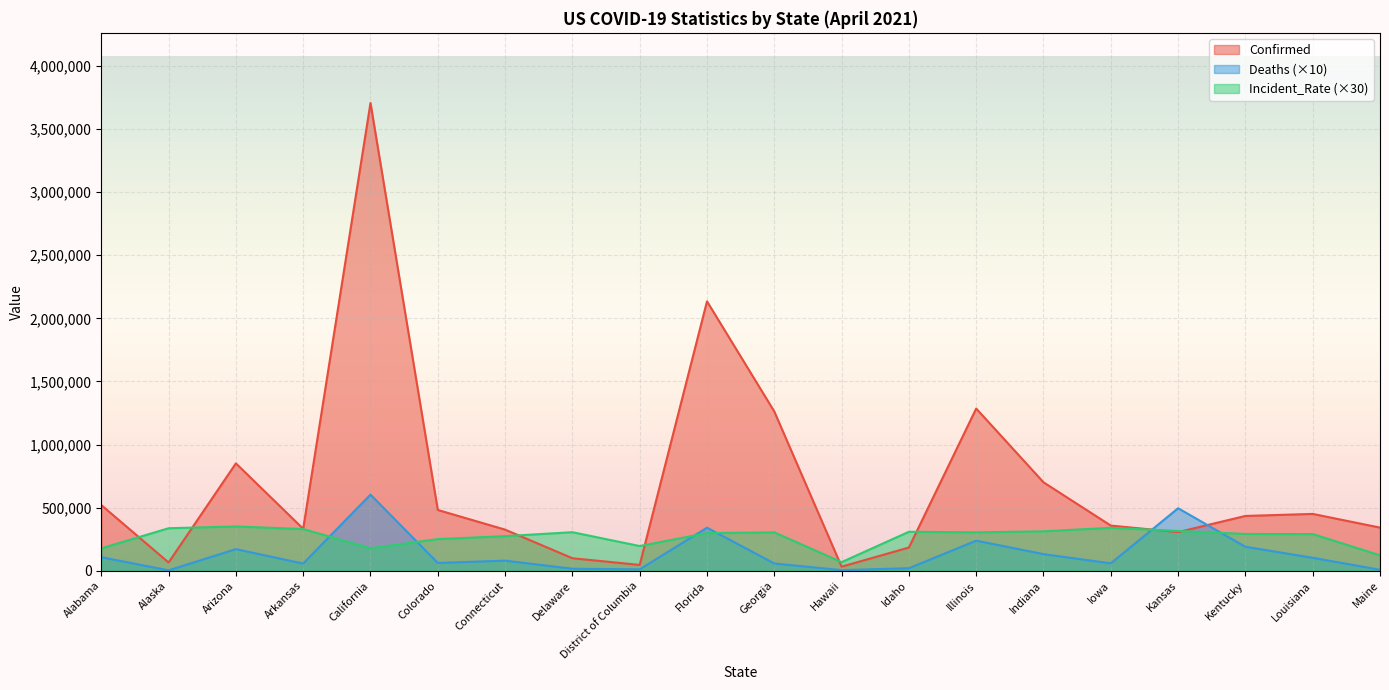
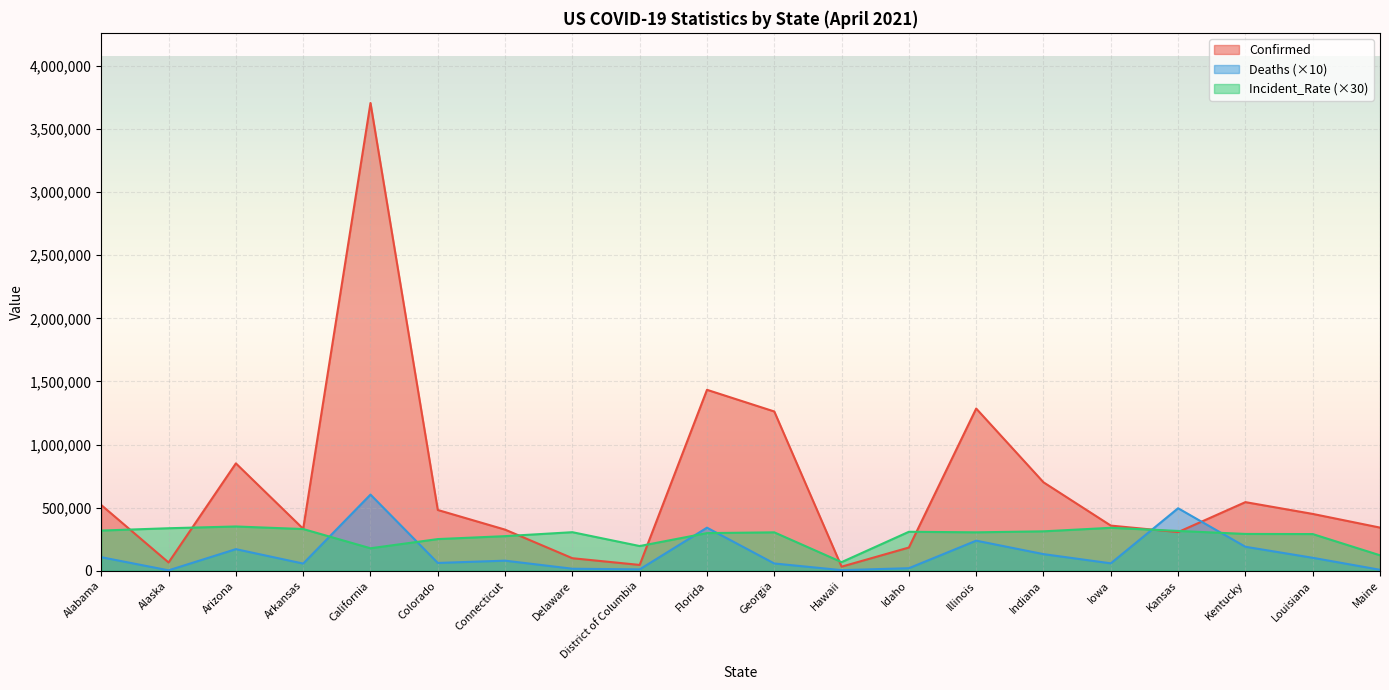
  {
    "Confirmed": {
      "Alabama": "520,000",
      "Alaska": "70,000",
      "Arizona": "850,000",
      "California": "3,710,000",
      "Colorado": "480,000",
      "Connecticut": "330,000",
      "Delaware": "100,000",
      "District of Columbia": "50,000",
-     "Florida": "2,130,000",
+     "Florida": "1,430,000",
      "Georgia": "1,260,000",
      "Hawaii": "30,000",
      "Idaho": "180,000",
      "Illinois": "1,290,000",
      "Indiana": "700,000",
-     "Kentucky": "430,000",
+     "Kentucky": "540,000",
      "Louisiana": "450,000",
      "Maine": "340,000"
    },
    "Deaths (×10)": {
      "Alabama": "110,000",
      "Alaska": "0",
      "Arizona": "170,000",
      "Arkansas": "60,000",
      "California": "600,000",
      "Colorado": "60,000",
      "Connecticut": "80,000",
      "Delaware": "20,000",
      "District of Columbia": "10,000",
      "Florida": "340,000",
      "Georgia": "60,000",
      "Hawaii": "0",
      "Idaho": "20,000",
      "Illinois": "240,000",
      "Indiana": "130,000",
      "Iowa": "60,000",
      "Kansas": "500,000",
      "Kentucky": "190,000",
      "Louisiana": "100,000",
      "Maine": "10,000"
    },
    "Incident_Rate (×30)": {
-     "Alabama": "180,000",
+     "Alabama": "320,000",
      "Alaska": "340,000",
      "Arizona": "350,000",
      "California": "180,000",
      "Colorado": "250,000",
      "Connecticut": "270,000",
      "Delaware": "310,000",
      "District of Columbia": "200,000",
      "Florida": "300,000",
      "Georgia": "300,000",
      "Hawaii": "70,000",
      "Idaho": "310,000",
      "Illinois": "300,000",
      "Indiana": "310,000",
      "Kentucky": "290,000",
      "Louisiana": "290,000",
      "Maine": "120,000"
    }
  }
